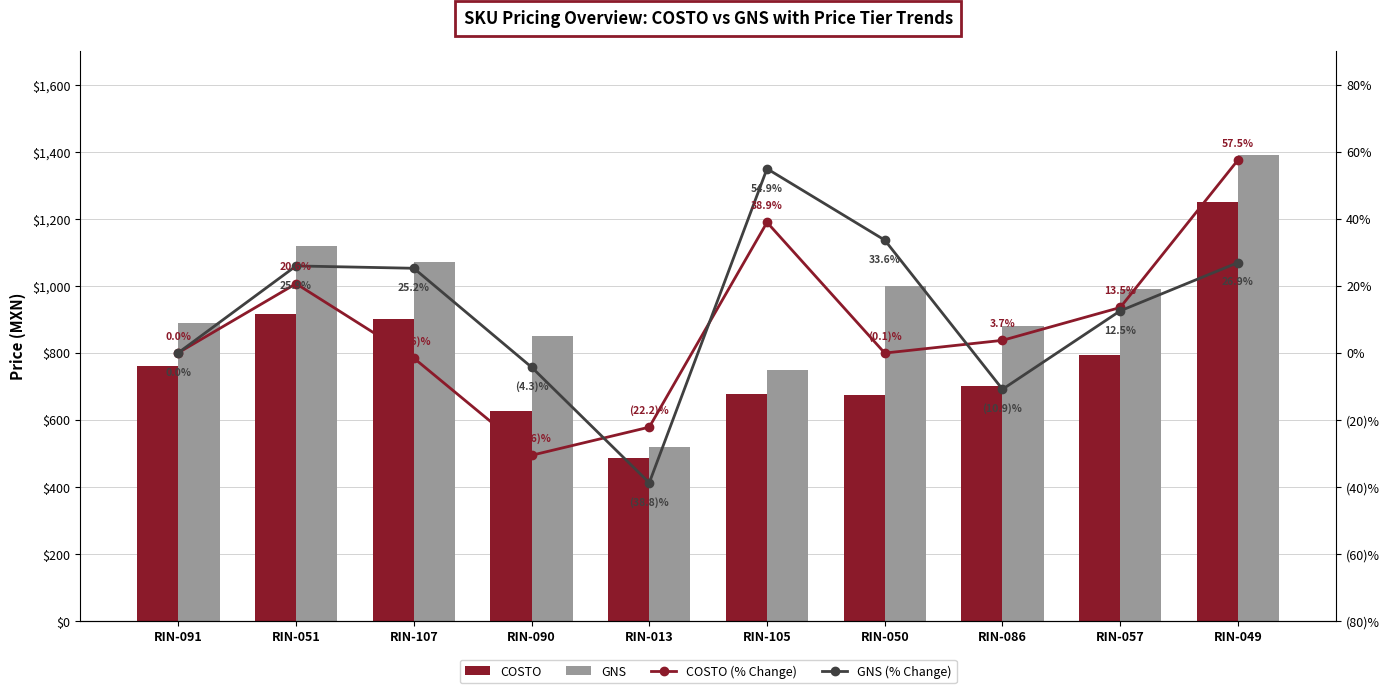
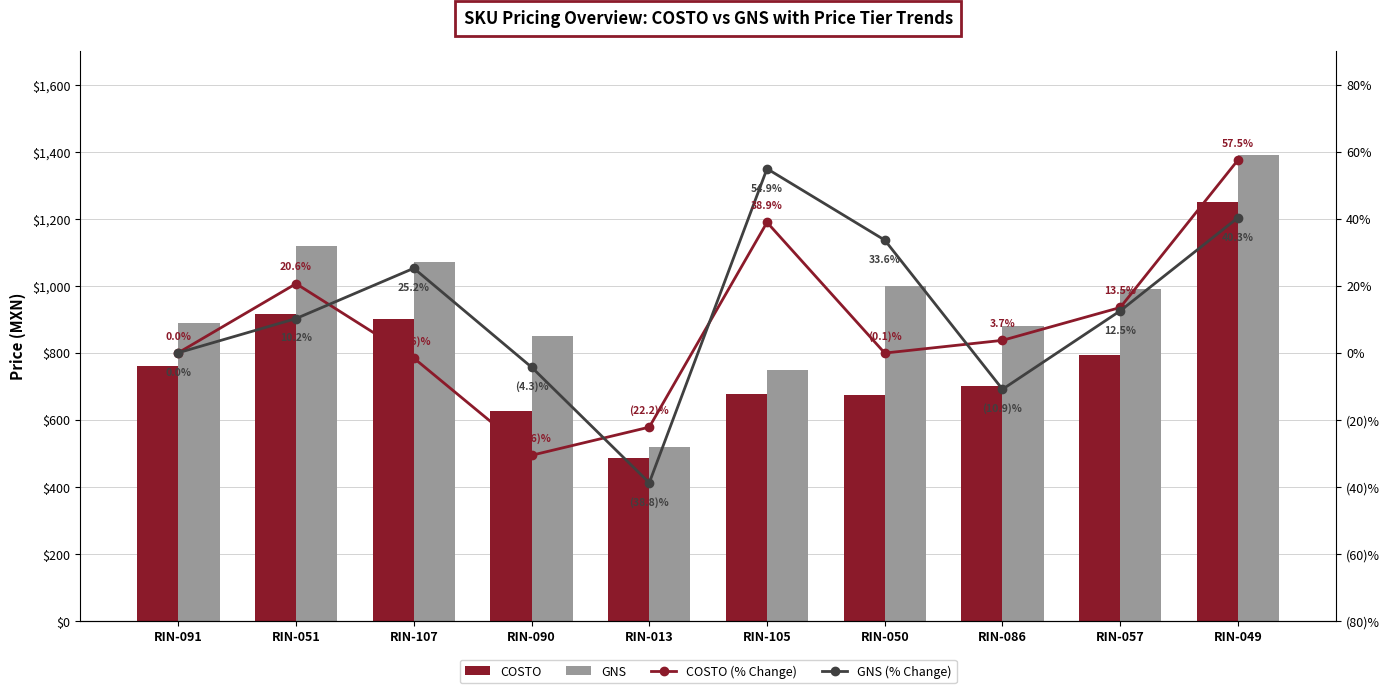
  {
    "GNS (% Change)": {
-     "RIN-051": "25.9%",
+     "RIN-051": "10.2%",
      "RIN-107": "25.2%",
      "RIN-105": "54.9%",
      "RIN-050": "33.6%",
      "RIN-057": "12.5%",
-     "RIN-049": "26.9%"
+     "RIN-049": "40.3%"
    }
  }
